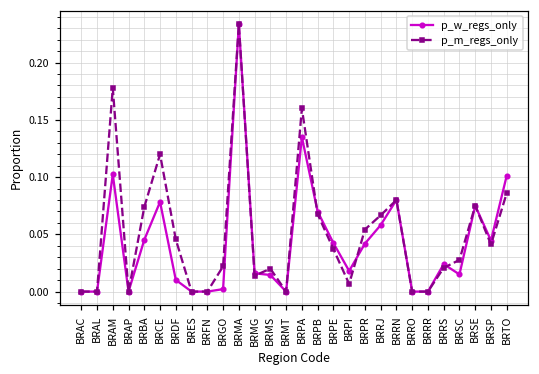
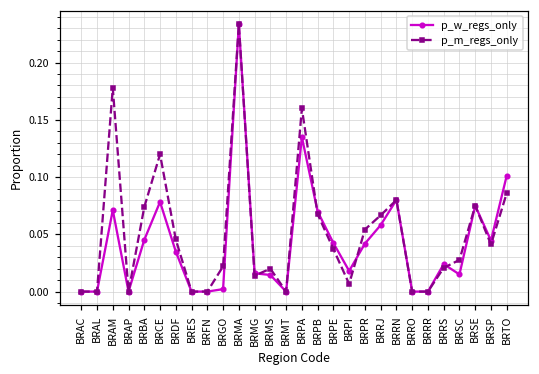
  {
    "p_w_regs_only": {
-     "BRAM": 0.102,
+     "BRAM": 0.071,
      "BRBA": 0.045,
      "BRCE": 0.078,
-     "BRDF": 0.010,
+     "BRDF": 0.035,
      "BRGO": 0.002,
      "BRMS": 0.014,
      "BRPA": 0.135,
      "BRPE": 0.042,
      "BRPI": 0.018,
      "BRPR": 0.042,
      "BRRJ": 0.058,
      "BRRS": 0.024,
      "BRSC": 0.015,
      "BRSP": 0.045,
      "BRTO": 0.101
    },
    "p_m_regs_only": {
      "BRAM": 0.178,
      "BRBA": 0.074,
      "BRCE": 0.120,
      "BRDF": 0.045,
      "BRGO": 0.022,
      "BRMS": 0.020,
      "BRPA": 0.160,
      "BRPE": 0.037,
      "BRPI": 0.007,
      "BRPR": 0.054,
      "BRRJ": 0.067,
      "BRRS": 0.021,
      "BRSC": 0.028,
      "BRSP": 0.041,
      "BRTO": 0.086
    }
  }
